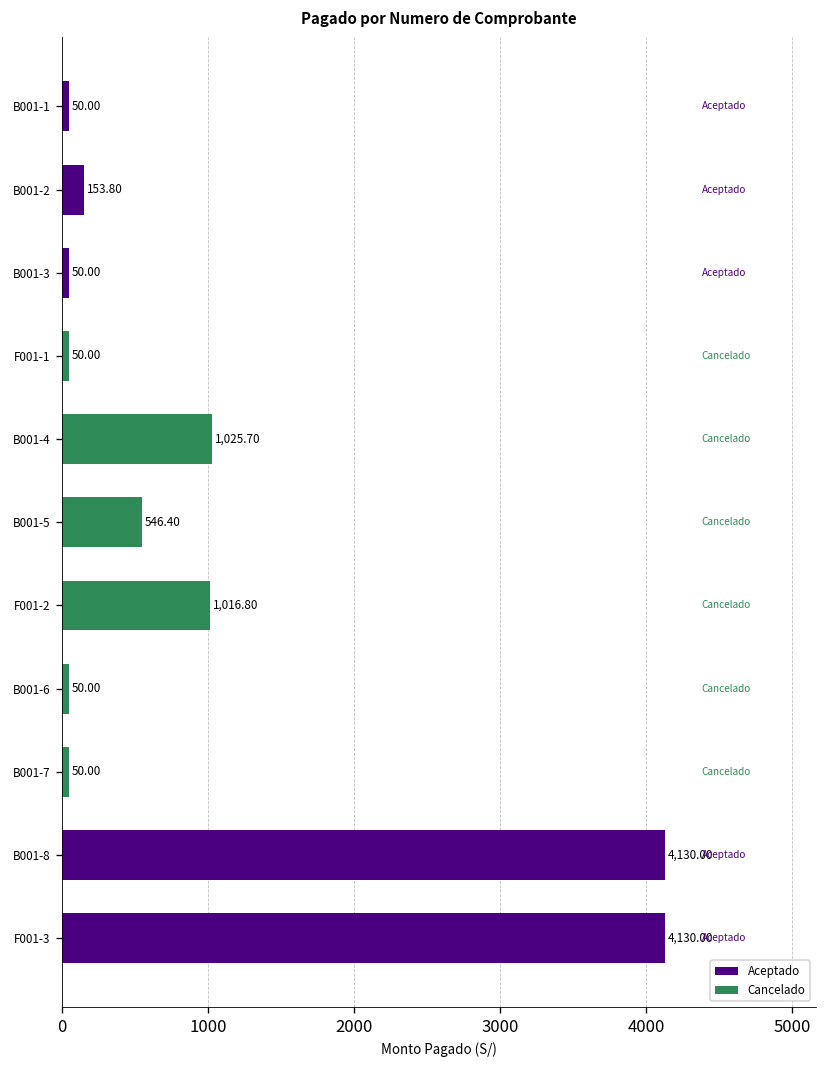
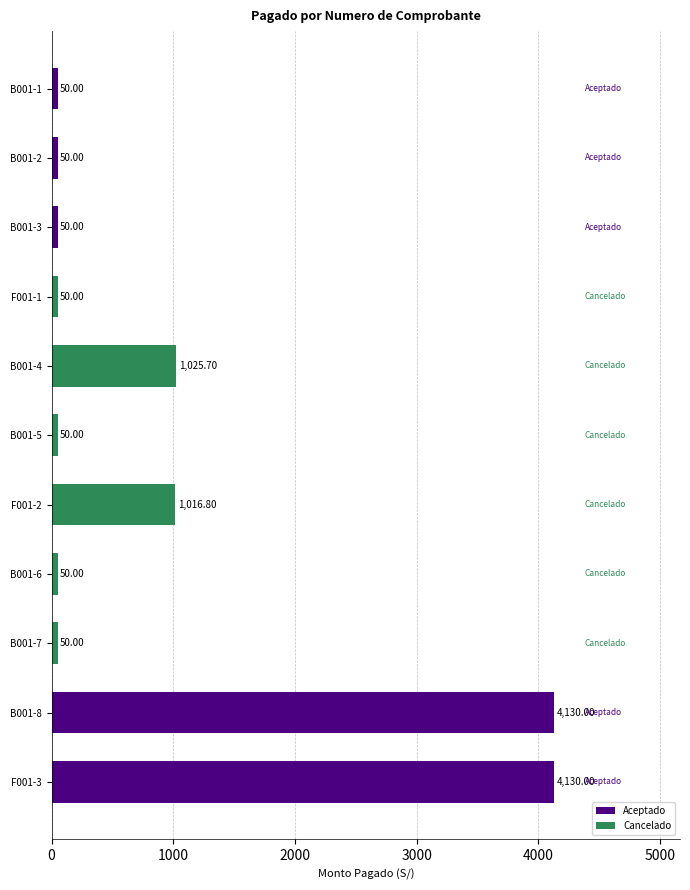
  {
    "B001-1": "50.00",
-   "B001-2": "153.80",
+   "B001-2": "50.00",
    "B001-3": "50.00",
    "F001-1": "50.00",
    "B001-4": "1,025.70",
-   "B001-5": "546.40",
+   "B001-5": "50.00",
    "F001-2": "1,016.80",
    "B001-6": "50.00",
    "B001-7": "50.00"
  }
